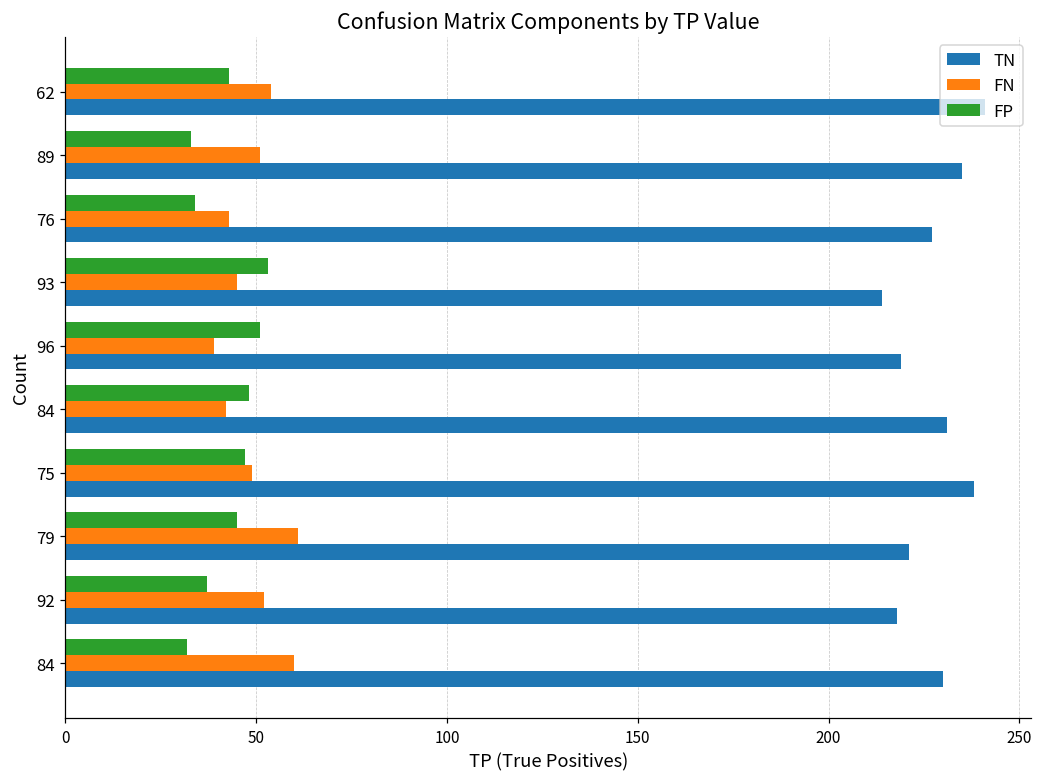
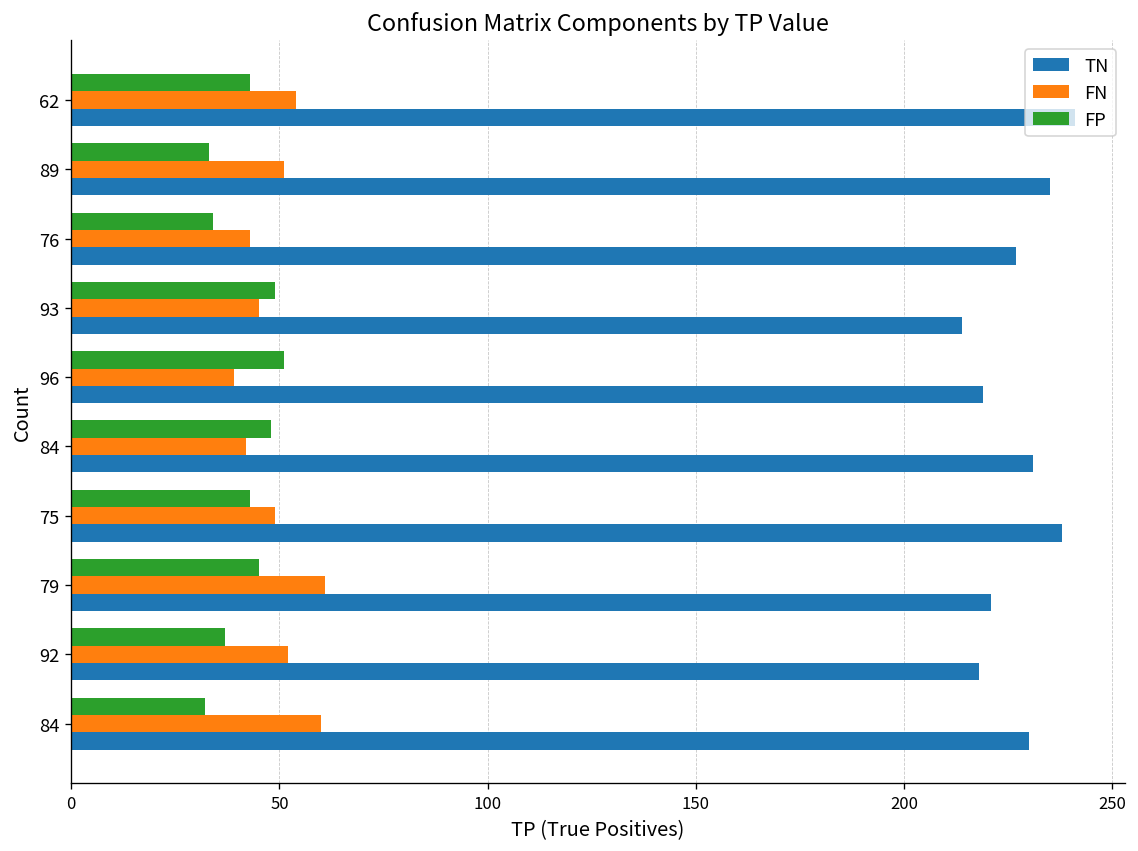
  {
    "TN": {
      "89": 235,
      "76": 227,
      "93": 214,
      "96": 219,
      "75": 238,
      "79": 221,
      "92": 218
    },
    "FN": {
      "62": 54,
      "89": 51,
      "76": 43,
      "93": 45,
      "96": 39,
      "75": 49,
      "79": 61,
      "92": 52
    },
    "FP": {
      "62": 43,
      "89": 33,
      "76": 34,
-     "93": 53,
+     "93": 49,
      "96": 51,
-     "75": 47,
+     "75": 43,
      "79": 45,
      "92": 37
    }
  }
